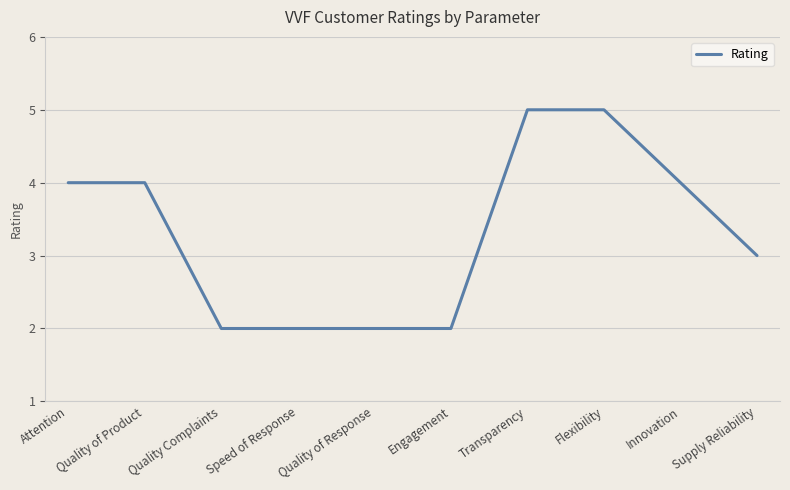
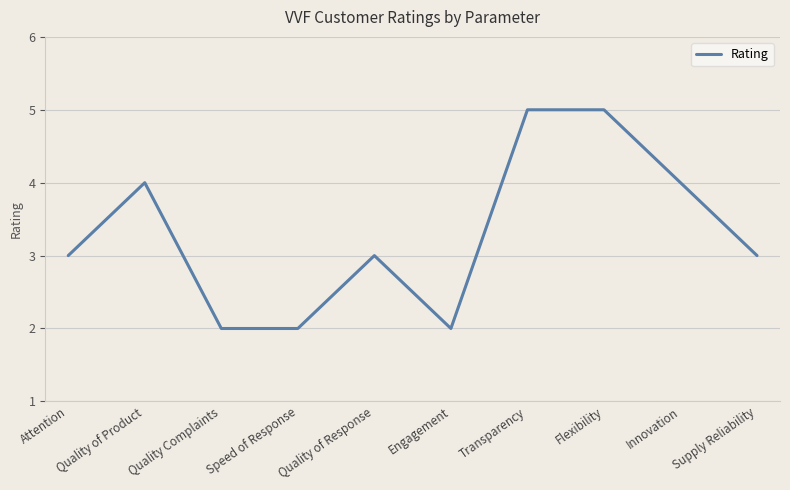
  {
-   "Attention": 4,
+   "Attention": 3,
    "Quality of Product": 4,
    "Quality Complaints": 2,
    "Speed of Response": 2,
-   "Quality of Response": 2,
+   "Quality of Response": 3,
    "Engagement": 2,
    "Transparency": 5,
    "Flexibility": 5,
    "Innovation": 4,
    "Supply Reliability": 3
  }
